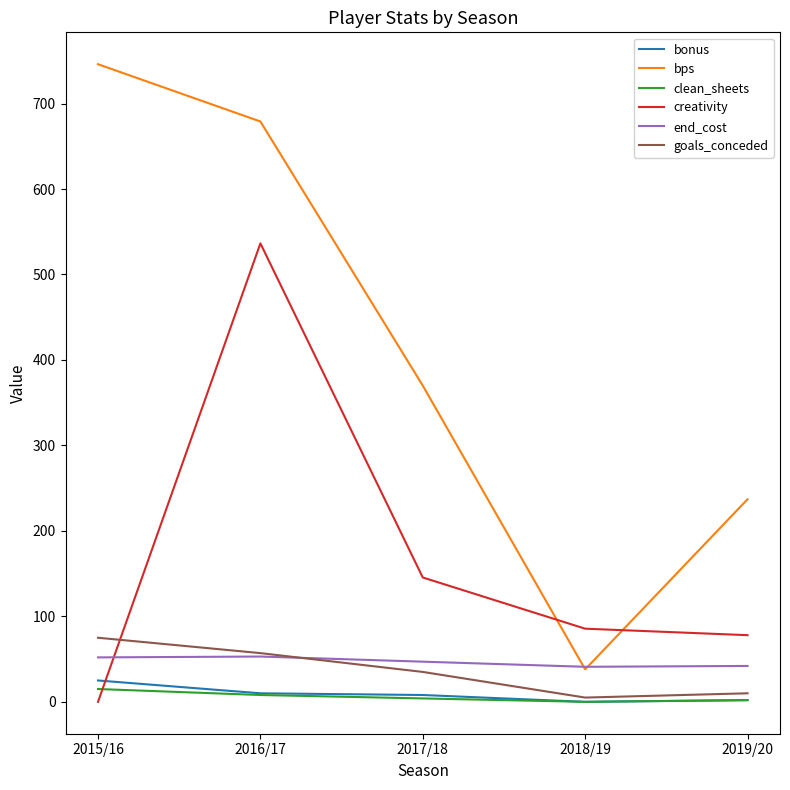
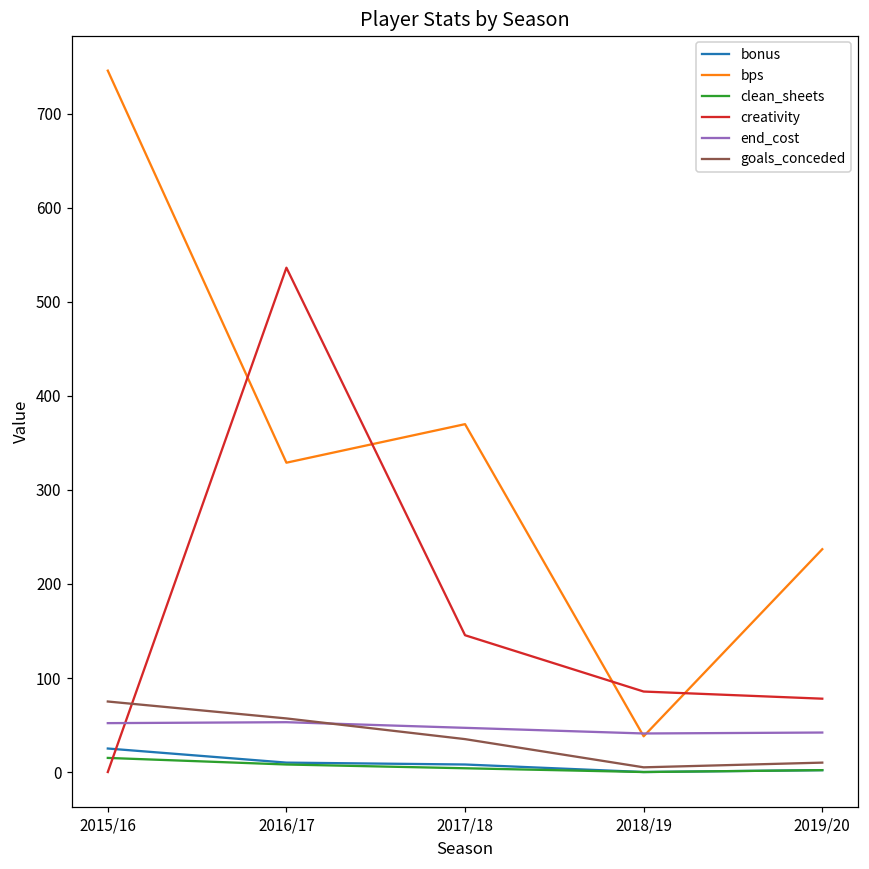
  {
    "bonus": {
      "2015/16": 30,
      "2017/18": 10
    },
    "bps": {
      "2015/16": 750,
-     "2016/17": 680,
+     "2016/17": 330,
      "2017/18": 370,
      "2018/19": 40,
      "2019/20": 240
    },
    "clean_sheets": {
      "2015/16": 20,
      "2017/18": 0
    },
    "creativity": {
      "2015/16": 0,
      "2016/17": 540,
      "2017/18": 150,
      "2018/19": 90,
      "2019/20": 80
    },
    "end_cost": {
      "2015/16": 50,
      "2016/17": 50,
      "2017/18": 50,
      "2018/19": 40,
      "2019/20": 40
    },
    "goals_conceded": {
      "2015/16": 80,
      "2016/17": 60,
      "2017/18": 40,
      "2018/19": 10,
      "2019/20": 10
    }
  }
